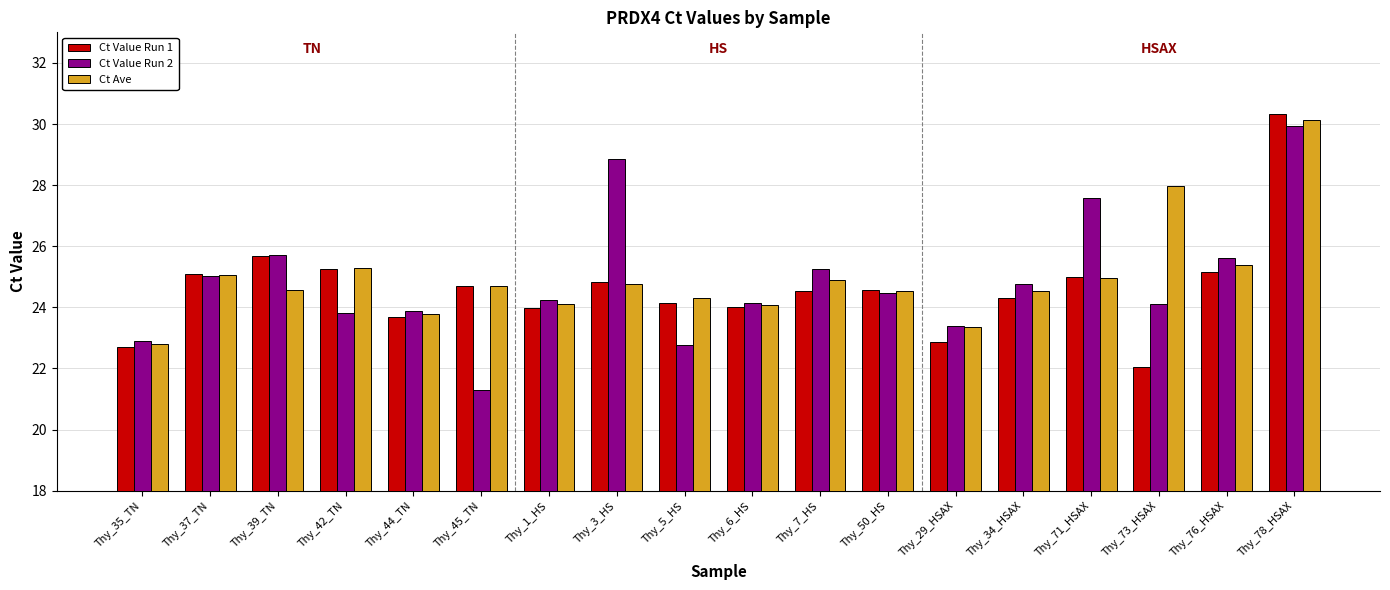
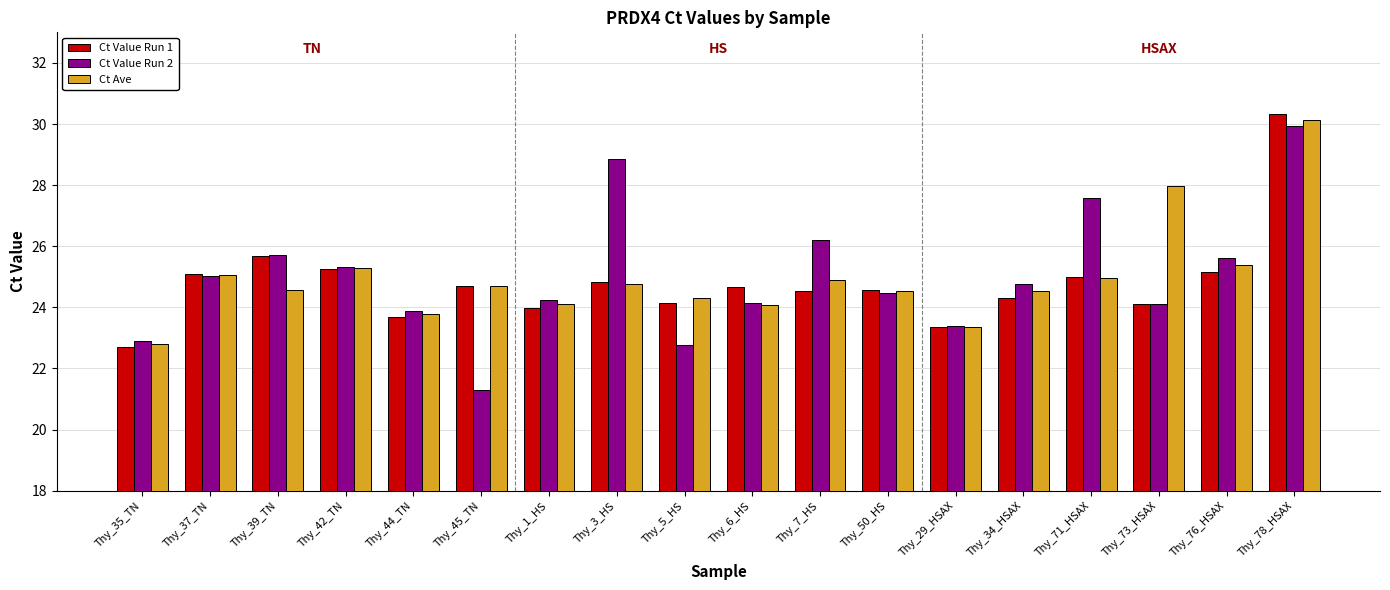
  {
    "Ct Value Run 1": {
      "Thy_35_TN": 22.7,
      "Thy_37_TN": 25.1,
      "Thy_39_TN": 25.7,
      "Thy_42_TN": 25.2,
      "Thy_44_TN": 23.7,
      "Thy_45_TN": 24.7,
      "Thy_1_HS": 24.0,
      "Thy_3_HS": 24.8,
      "Thy_5_HS": 24.1,
-     "Thy_6_HS": 24.0,
+     "Thy_6_HS": 24.7,
      "Thy_7_HS": 24.5,
      "Thy_50_HS": 24.6,
-     "Thy_29_HSAX": 22.9,
+     "Thy_29_HSAX": 23.3,
      "Thy_34_HSAX": 24.3,
      "Thy_71_HSAX": 25.0,
-     "Thy_73_HSAX": 22.0,
+     "Thy_73_HSAX": 24.1,
      "Thy_76_HSAX": 25.2,
      "Thy_78_HSAX": 30.3
    },
    "Ct Value Run 2": {
      "Thy_35_TN": 22.9,
      "Thy_37_TN": 25.0,
      "Thy_39_TN": 25.7,
-     "Thy_42_TN": 23.8,
+     "Thy_42_TN": 25.3,
      "Thy_44_TN": 23.9,
      "Thy_45_TN": 21.3,
      "Thy_1_HS": 24.2,
      "Thy_3_HS": 28.9,
      "Thy_5_HS": 22.8,
      "Thy_6_HS": 24.1,
-     "Thy_7_HS": 25.2,
+     "Thy_7_HS": 26.2,
      "Thy_50_HS": 24.5,
      "Thy_29_HSAX": 23.4,
      "Thy_34_HSAX": 24.8,
      "Thy_71_HSAX": 27.6,
      "Thy_73_HSAX": 24.1,
      "Thy_76_HSAX": 25.6,
      "Thy_78_HSAX": 29.9
    },
    "Ct Ave": {
      "Thy_35_TN": 22.8,
      "Thy_37_TN": 25.1,
      "Thy_39_TN": 24.6,
      "Thy_42_TN": 25.3,
      "Thy_44_TN": 23.8,
      "Thy_45_TN": 24.7,
      "Thy_1_HS": 24.1,
      "Thy_3_HS": 24.7,
      "Thy_5_HS": 24.3,
      "Thy_6_HS": 24.1,
      "Thy_7_HS": 24.9,
      "Thy_50_HS": 24.5,
      "Thy_29_HSAX": 23.4,
      "Thy_34_HSAX": 24.5,
      "Thy_71_HSAX": 25.0,
      "Thy_73_HSAX": 28.0,
      "Thy_76_HSAX": 25.4,
      "Thy_78_HSAX": 30.1
    }
  }
